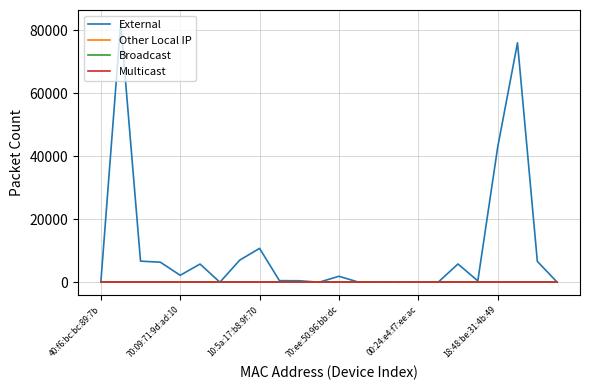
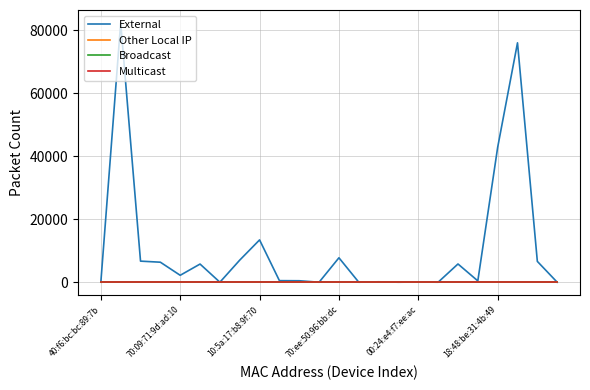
  {
    "External": {
      "70:09:71:9d:ad:10": 2000,
-     "10:5a:17:b8:9f:70": 11000,
-     "70:ee:50:96:bb:dc": 2000,
+     "10:5a:17:b8:9f:70": 13000,
+     "70:ee:50:96:bb:dc": 8000,
      "18:48:be:31:4b:49": 43000
    },
    "Multicast": {
      "70:09:71:9d:ad:10": 0,
      "10:5a:17:b8:9f:70": 0,
      "70:ee:50:96:bb:dc": 0,
      "18:48:be:31:4b:49": 0
    }
  }
